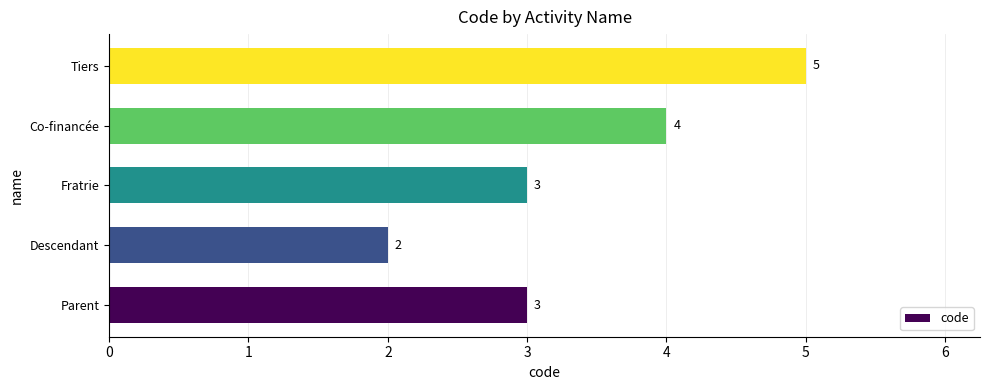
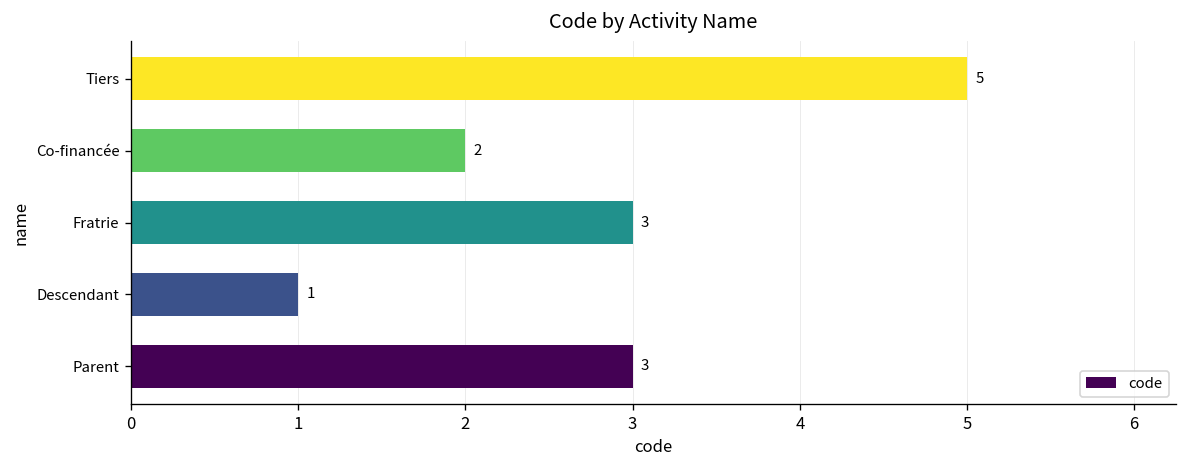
  {
    "Tiers": 5,
-   "Co-financée": 4,
+   "Co-financée": 2,
    "Fratrie": 3,
-   "Descendant": 2,
+   "Descendant": 1,
    "Parent": 3
  }
